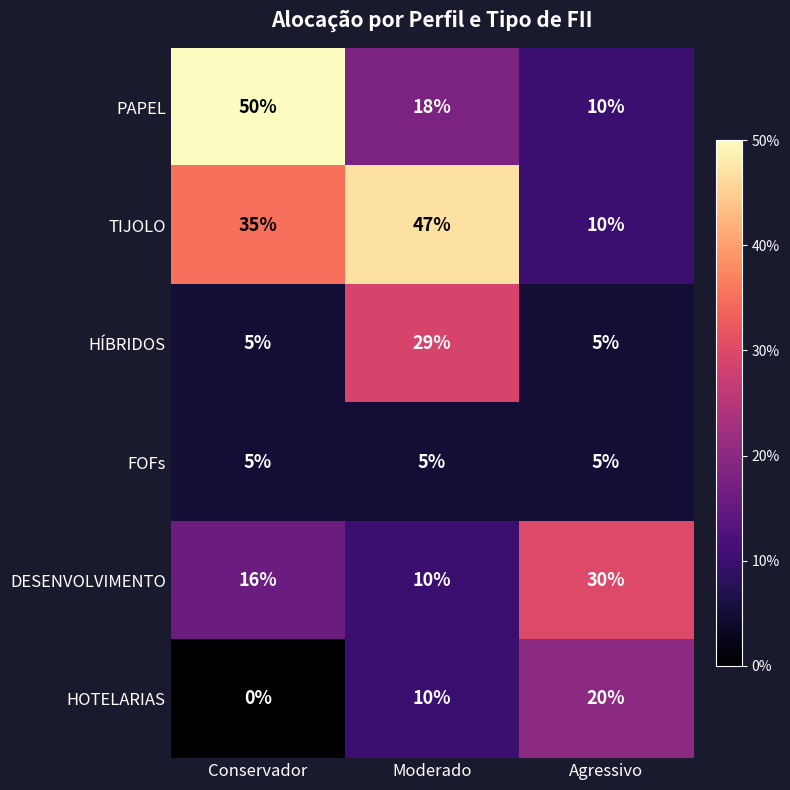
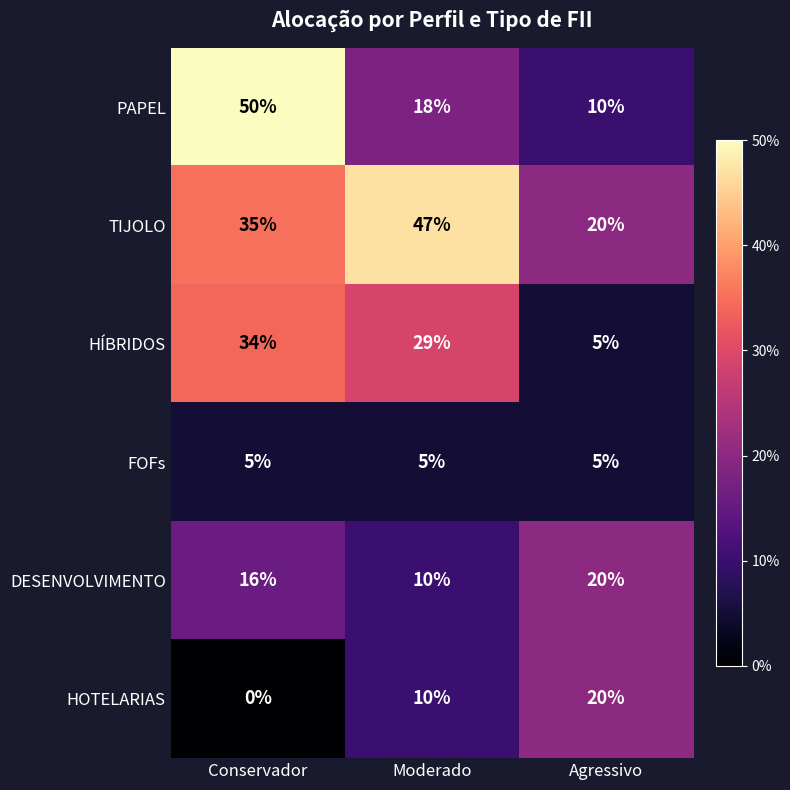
  {
    "PAPEL": {
      "Conservador": "50%",
      "Moderado": "18%",
      "Agressivo": "10%"
    },
    "TIJOLO": {
      "Conservador": "35%",
      "Moderado": "47%",
-     "Agressivo": "10%"
+     "Agressivo": "20%"
    },
    "HÍBRIDOS": {
-     "Conservador": "5%",
+     "Conservador": "34%",
      "Moderado": "29%",
      "Agressivo": "5%"
    },
    "FOFs": {
      "Conservador": "5%",
      "Moderado": "5%",
      "Agressivo": "5%"
    },
    "DESENVOLVIMENTO": {
      "Conservador": "16%",
      "Moderado": "10%",
-     "Agressivo": "30%"
+     "Agressivo": "20%"
    },
    "HOTELARIAS": {
      "Conservador": "0%",
      "Moderado": "10%",
      "Agressivo": "20%"
    }
  }
